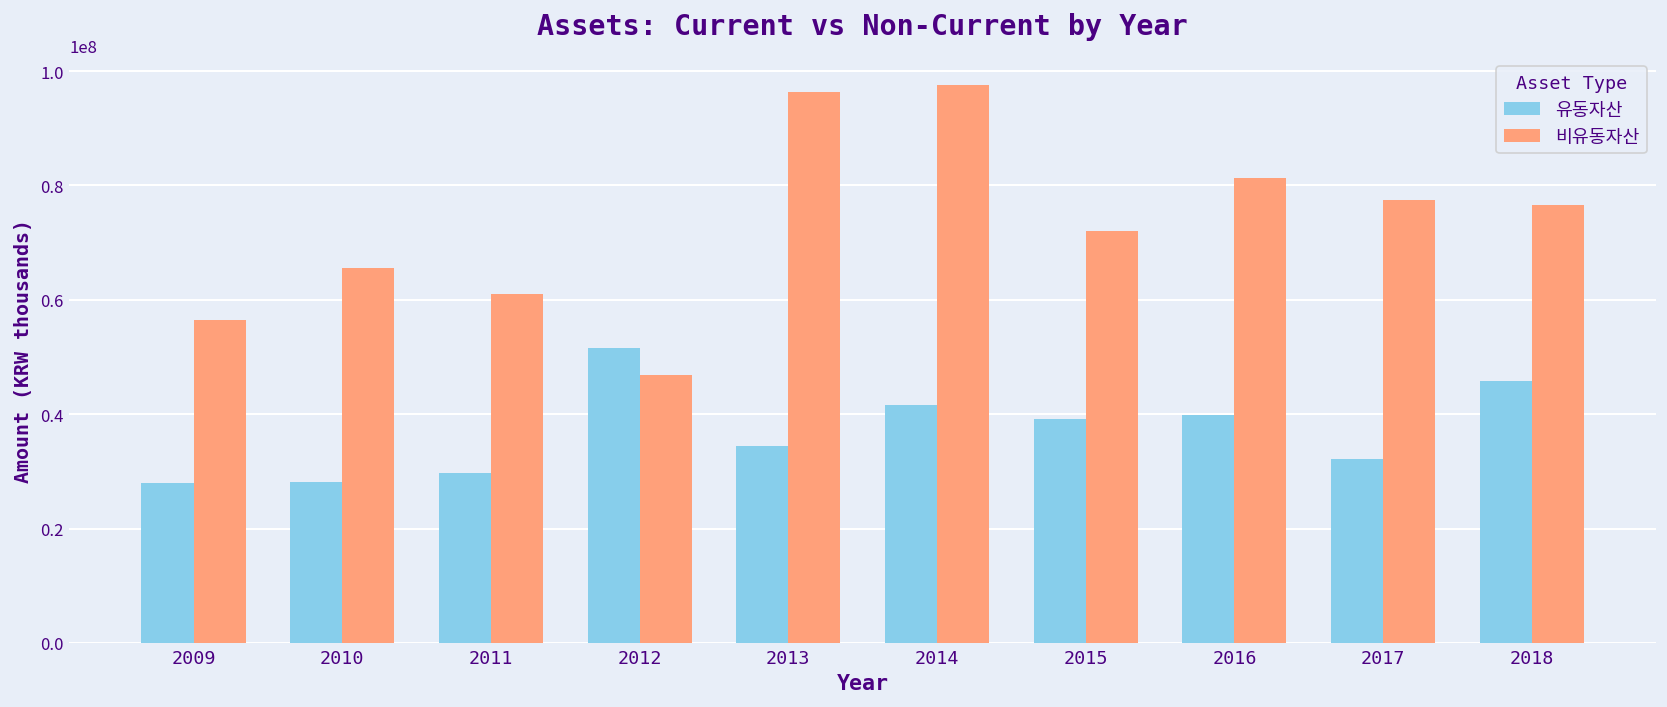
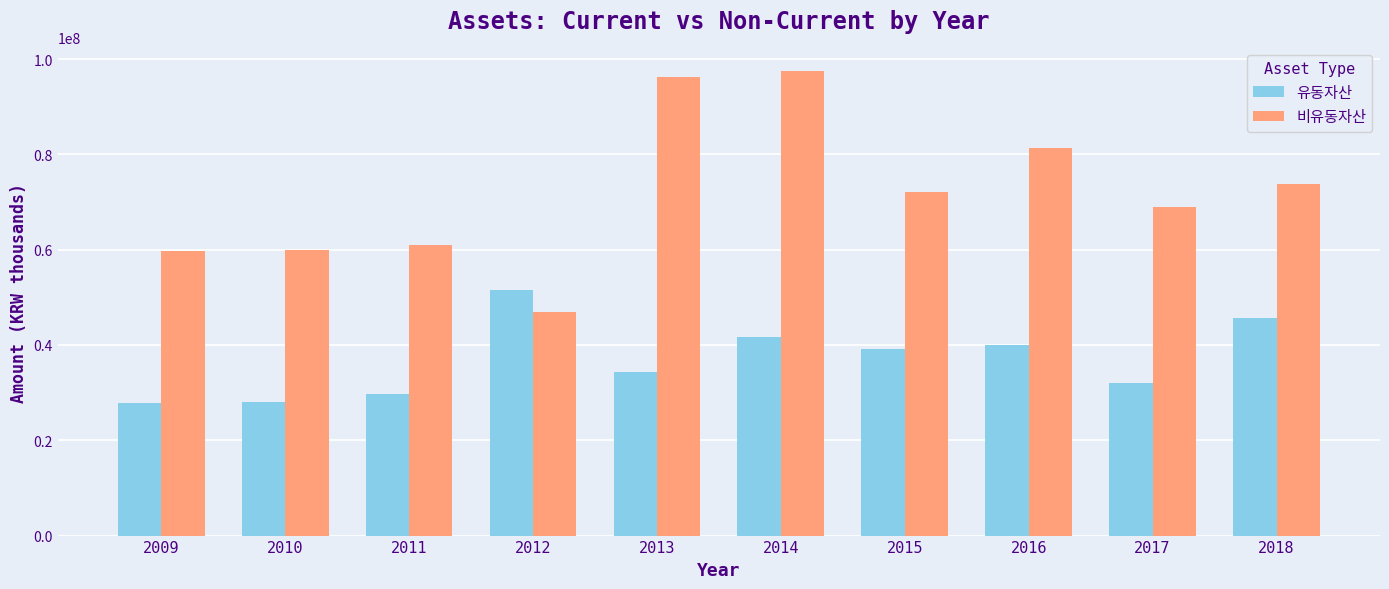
  {
    "유동자산": {
      "2009": 28000000,
      "2010": 28000000,
      "2011": 30000000,
      "2012": 52000000,
      "2013": 34000000,
      "2014": 42000000,
      "2015": 39000000,
      "2016": 40000000,
      "2017": 32000000,
      "2018": 46000000
    },
    "비유동자산": {
-     "2009": 56000000,
-     "2010": 66000000,
+     "2009": 60000000,
+     "2010": 60000000,
      "2011": 61000000,
      "2012": 47000000,
      "2013": 96000000,
      "2014": 98000000,
      "2015": 72000000,
      "2016": 81000000,
-     "2017": 77000000,
-     "2018": 77000000
+     "2017": 69000000,
+     "2018": 74000000
    }
  }
